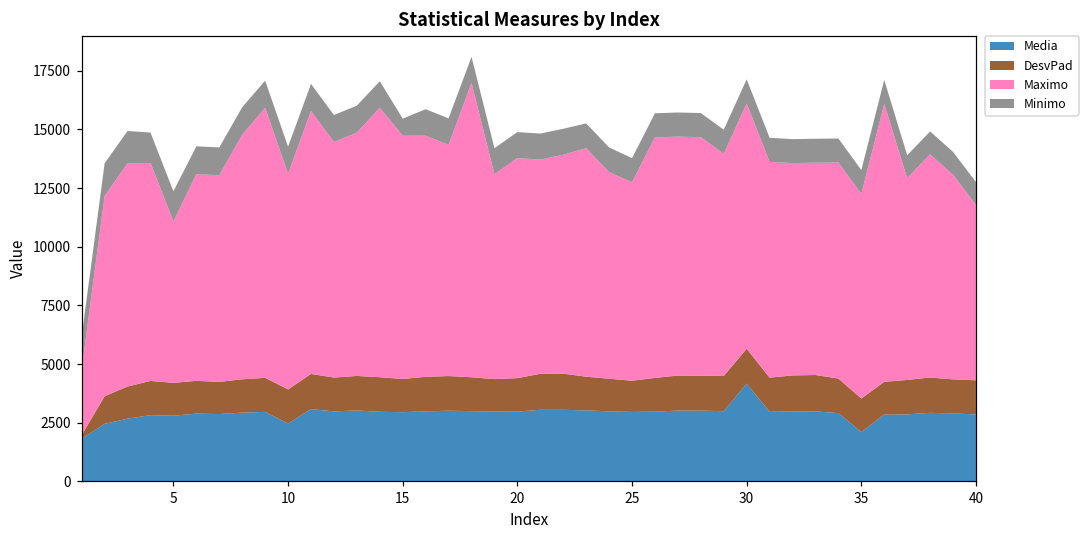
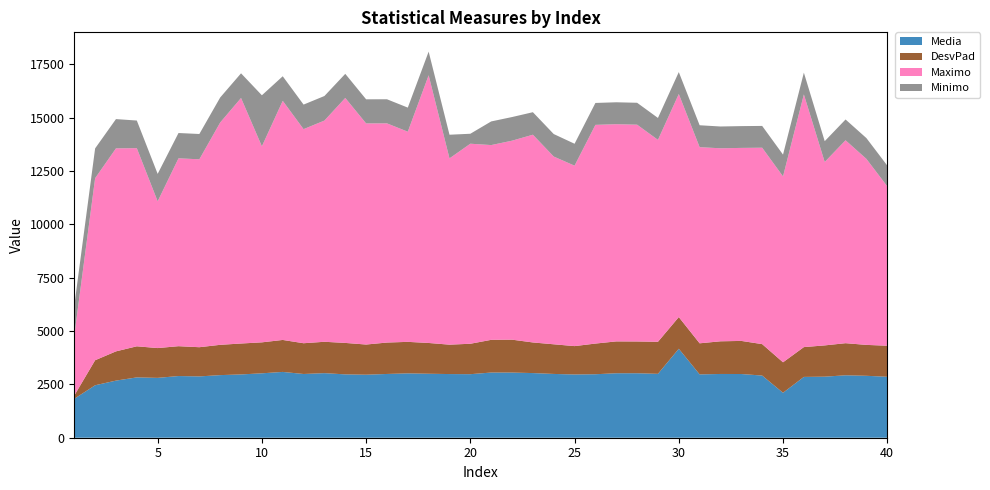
  {
    "Media": {
      "5": 2800,
-     "10": 2500,
+     "10": 3000,
      "15": 3000,
      "20": 3000,
      "25": 3000,
      "30": 4200,
      "35": 2100,
      "40": 2900
    },
    "DesvPad": {
      "5": 1400,
      "10": 1500,
      "15": 1400,
      "20": 1400,
      "25": 1300,
      "30": 1500,
      "35": 1400,
      "40": 1500
    },
    "Maximo": {
      "5": 6900,
      "10": 9200,
      "15": 10400,
      "20": 9400,
      "25": 8500,
      "30": 10500,
      "35": 8700,
      "40": 7500
    },
    "Minimo": {
      "5": 1300,
-     "10": 1200,
-     "15": 700,
-     "20": 1100,
+     "10": 2400,
+     "15": 1100,
+     "20": 500,
      "25": 1000,
      "30": 1000,
      "35": 1000,
      "40": 1000
    }
  }
